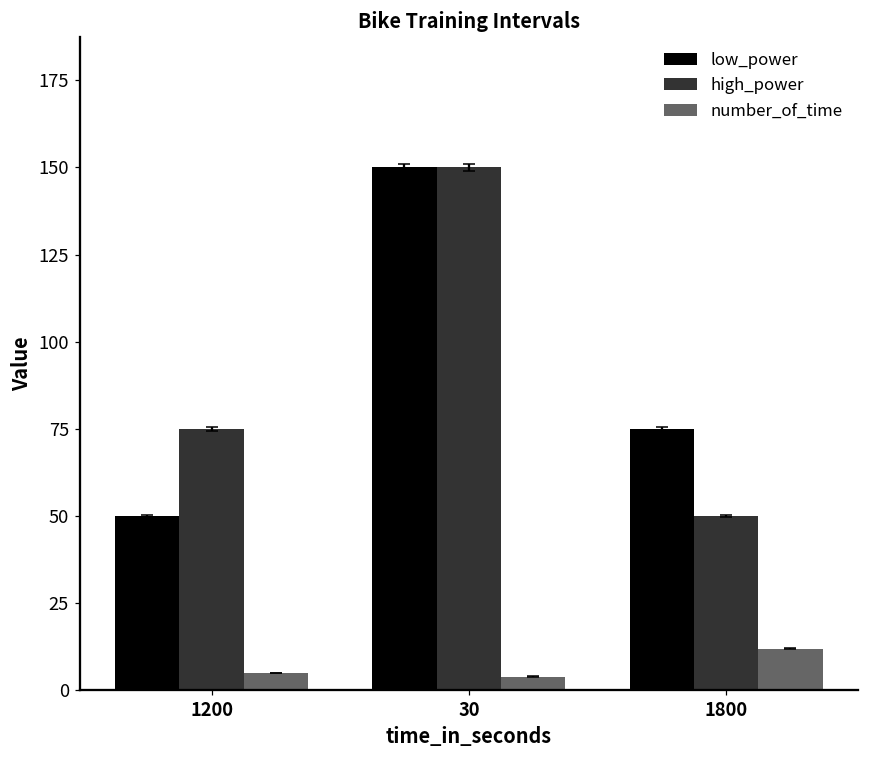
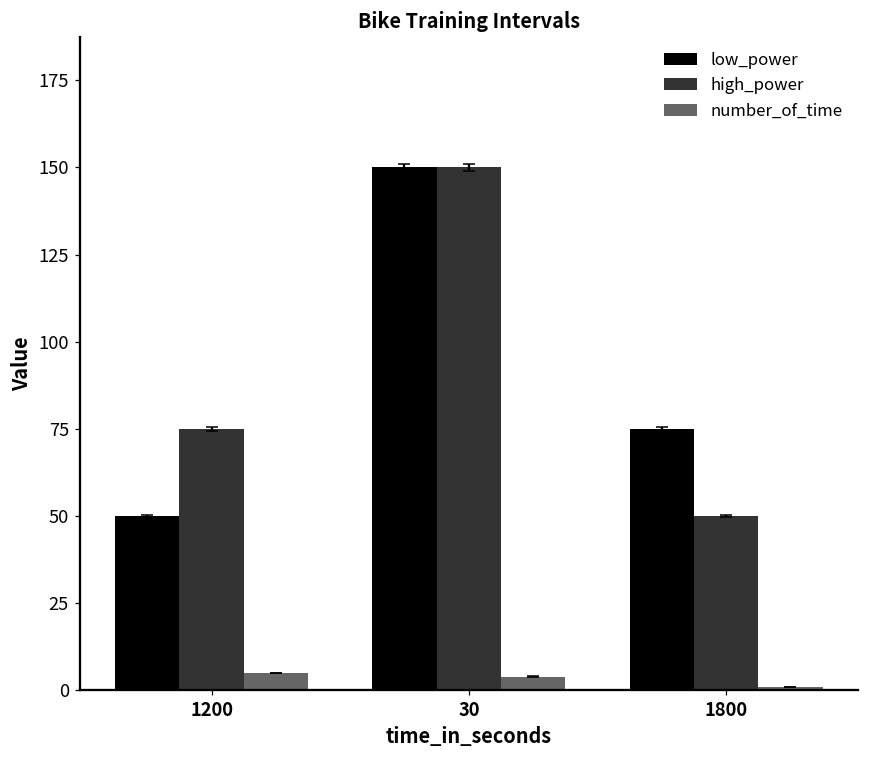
  {
    "high_power": {
      "1200": 75,
      "30": 150,
      "1800": 50
    },
    "number_of_time": {
      "1200": 5,
      "30": 4,
-     "1800": 12
+     "1800": 1
    }
  }
